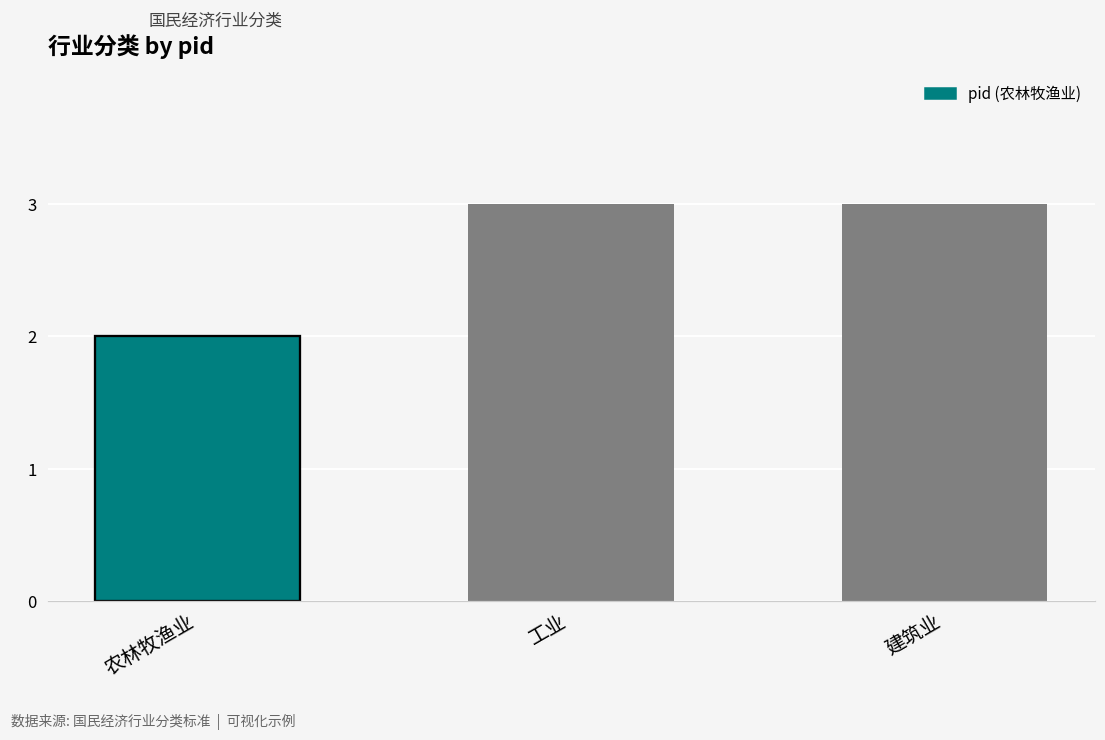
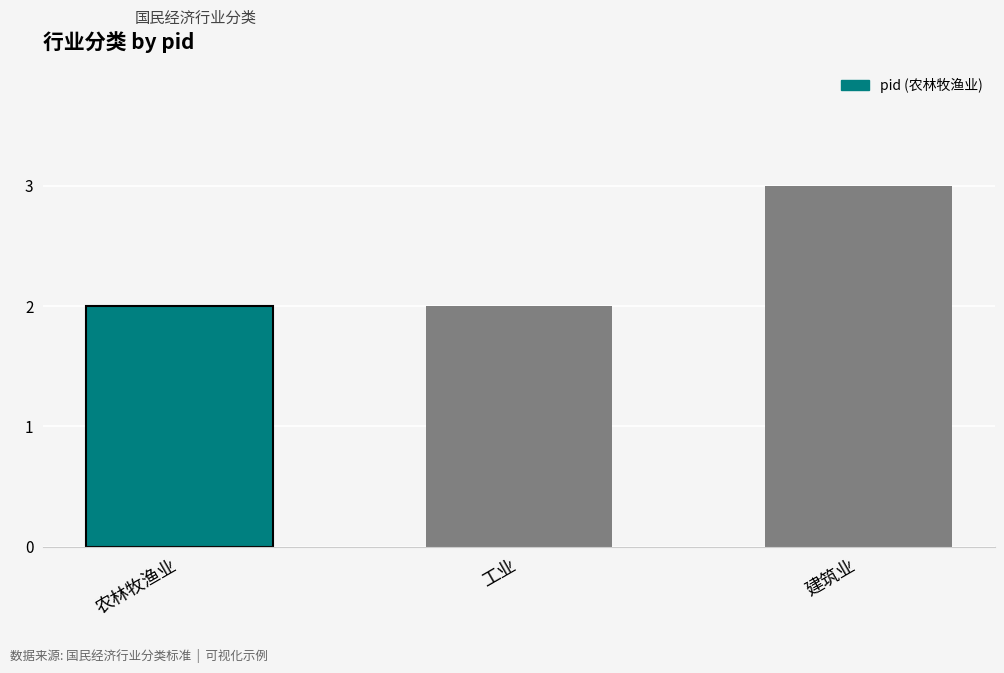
  {
    "农林牧渔业": 2,
-   "工业": 3,
+   "工业": 2,
    "建筑业": 3
  }
